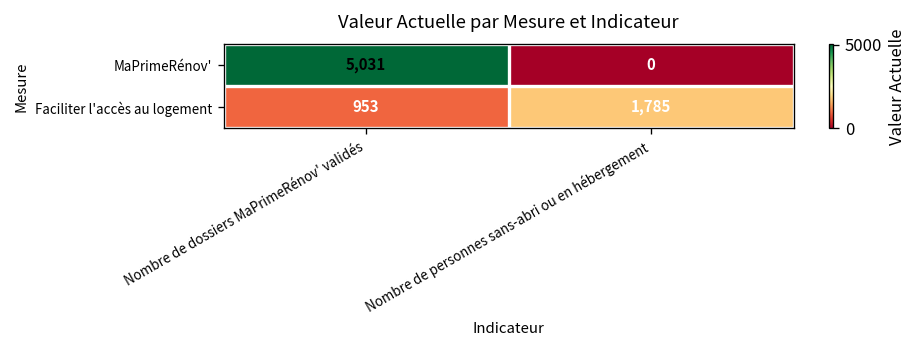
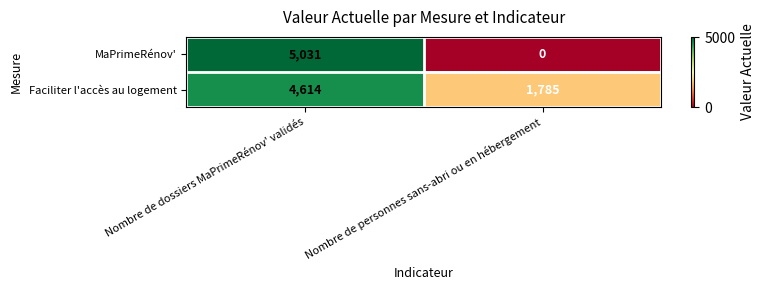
  {
    "MaPrimeRénov'": {
      "Nombre de dossiers MaPrimeRénov' validés": "5,031",
      "Nombre de personnes sans-abri ou en hébergement": "0"
    },
    "Faciliter l'accès au logement": {
-     "Nombre de dossiers MaPrimeRénov' validés": "953",
+     "Nombre de dossiers MaPrimeRénov' validés": "4,614",
      "Nombre de personnes sans-abri ou en hébergement": "1,785"
    }
  }
